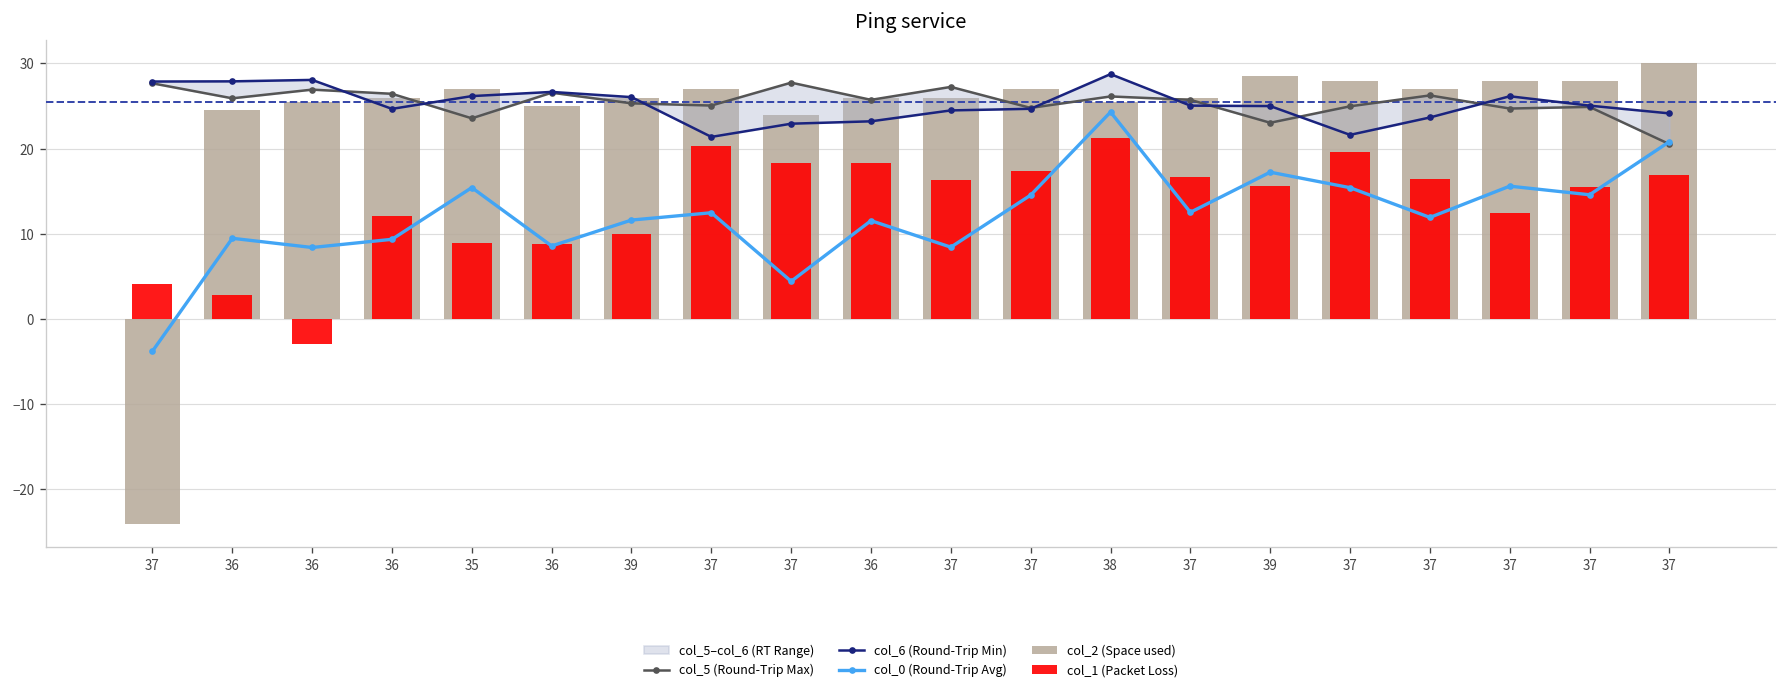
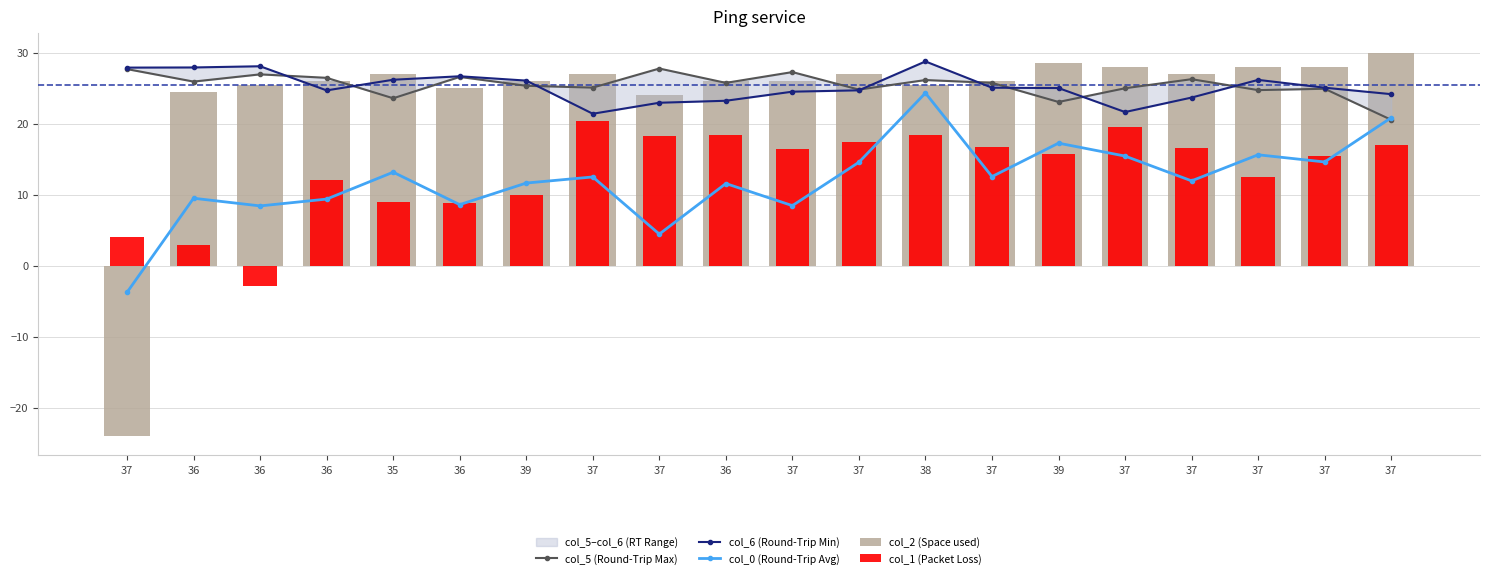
  {
    "col_5 (Round-Trip Max)": {
      "35": 24,
      "38": 26
    },
    "col_1 (Packet Loss)": {
-     "38": 21
+     "38": 18
    },
    "col_0 (Round-Trip Avg)": {
-     "35": 15,
+     "35": 13,
      "38": 24
    }
  }
